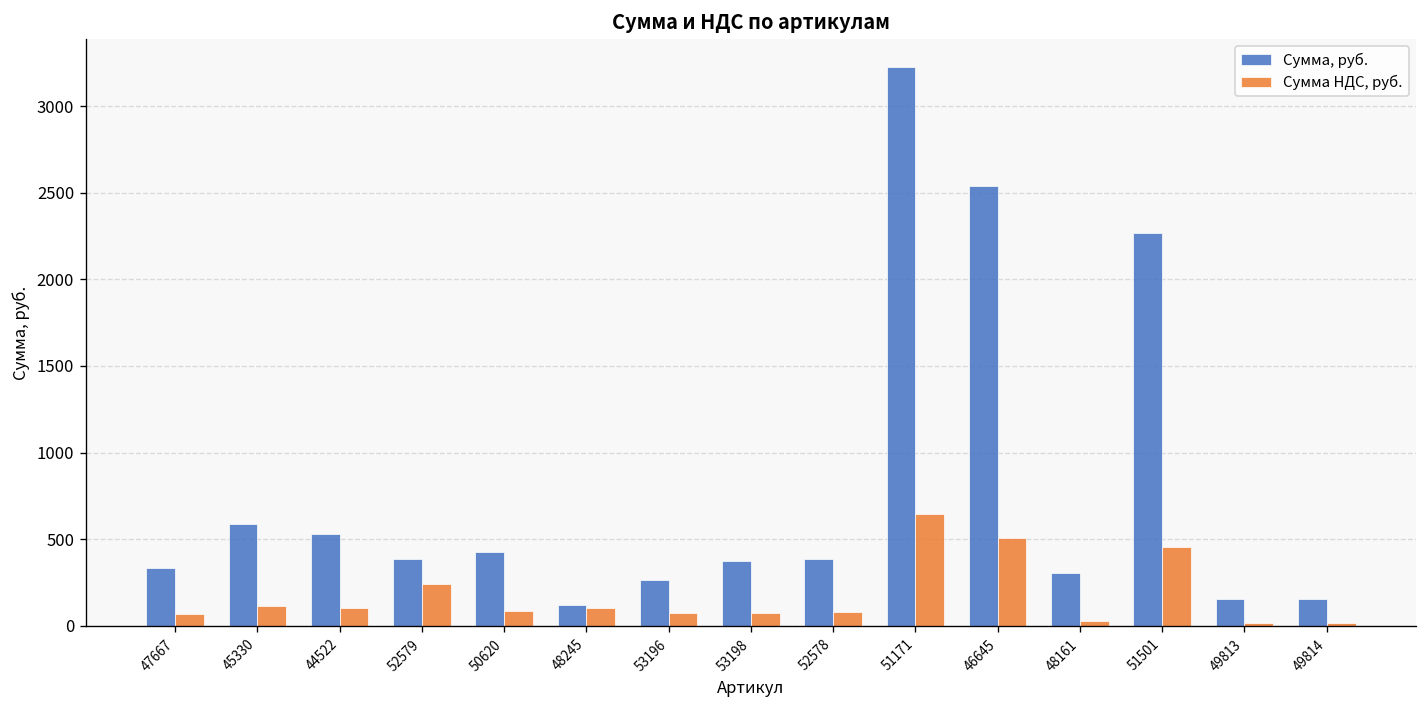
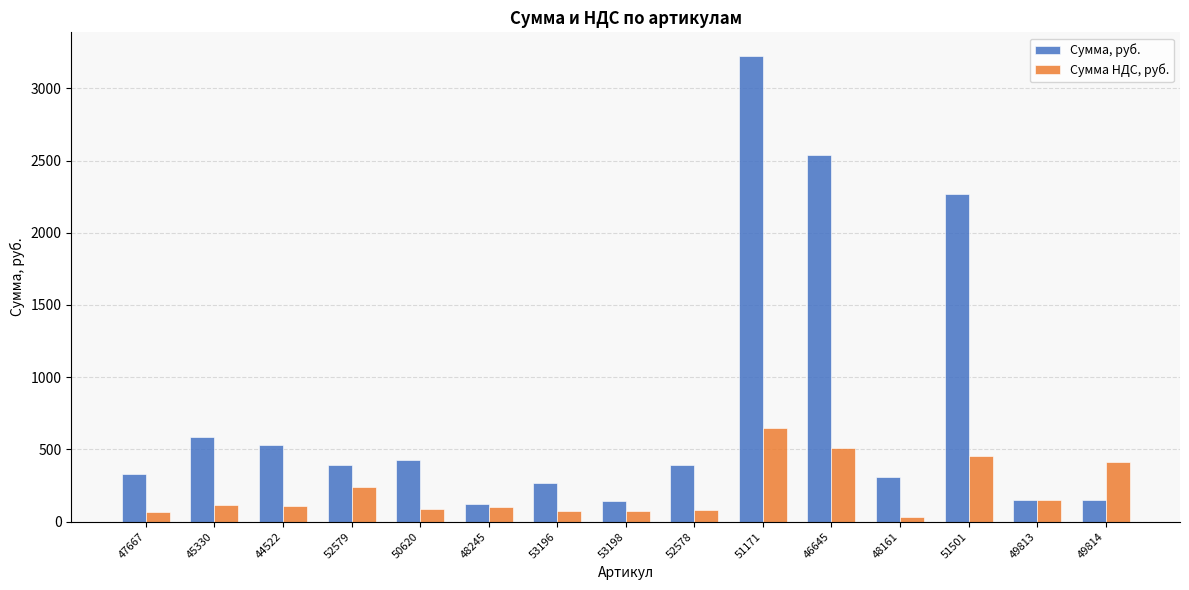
  {
    "Сумма, руб.": {
      "47667": 330,
      "45330": 590,
      "44522": 530,
      "52579": 390,
      "50620": 430,
      "48245": 120,
      "53196": 270,
-     "53198": 370,
+     "53198": 140,
      "52578": 390,
      "51171": 3230,
      "46645": 2540,
      "48161": 310,
      "51501": 2270,
      "49813": 150,
      "49814": 150
    },
    "Сумма НДС, руб.": {
      "47667": 70,
      "45330": 120,
      "44522": 110,
      "52579": 240,
      "50620": 90,
      "48245": 100,
      "53196": 70,
      "53198": 70,
      "52578": 80,
      "51171": 650,
      "46645": 510,
      "48161": 30,
      "51501": 450,
-     "49813": 20,
-     "49814": 20
+     "49813": 150,
+     "49814": 410
    }
  }
